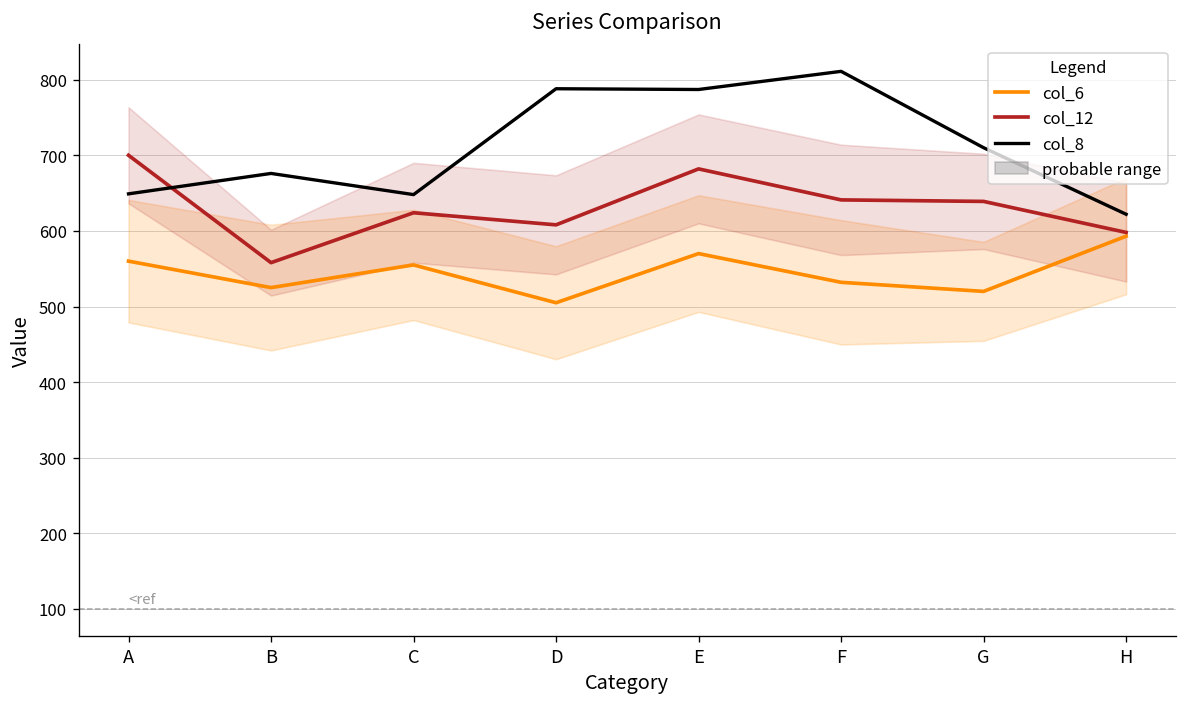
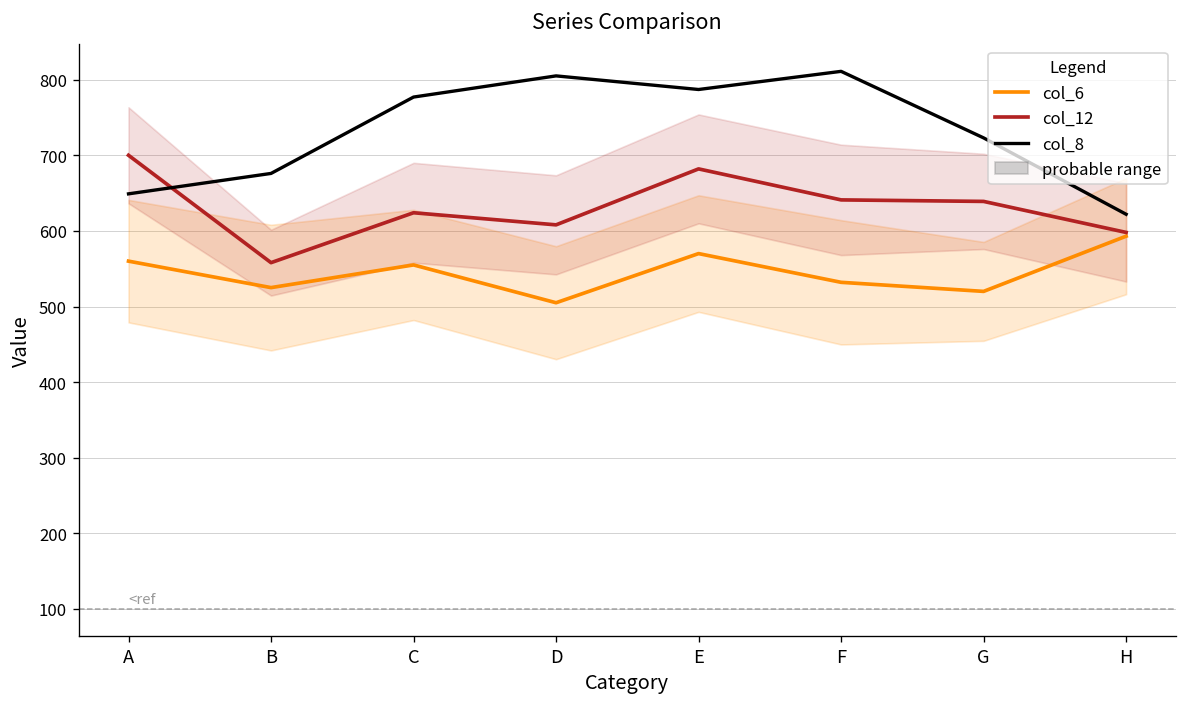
  {
    "col_8": {
      "A": 650,
      "B": 680,
-     "C": 650,
-     "D": 790,
+     "C": 780,
+     "D": 810,
      "E": 790,
      "F": 810,
-     "G": 710,
+     "G": 720,
      "H": 620
    }
  }
